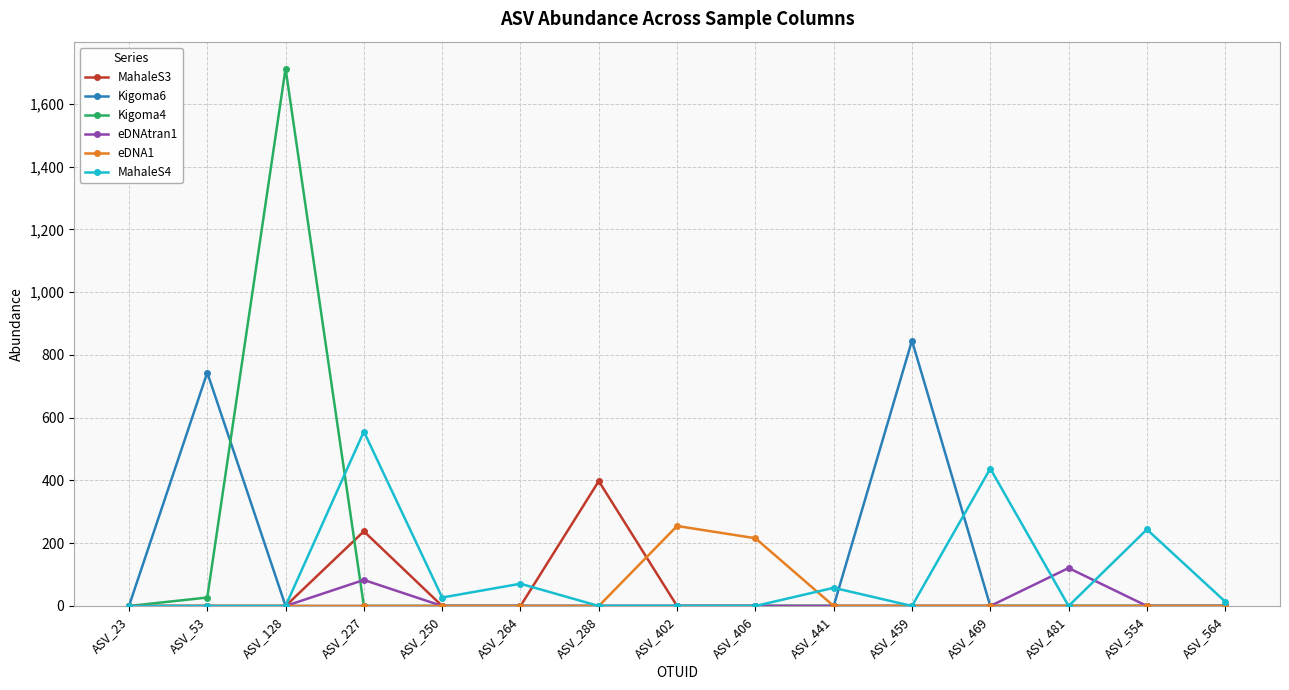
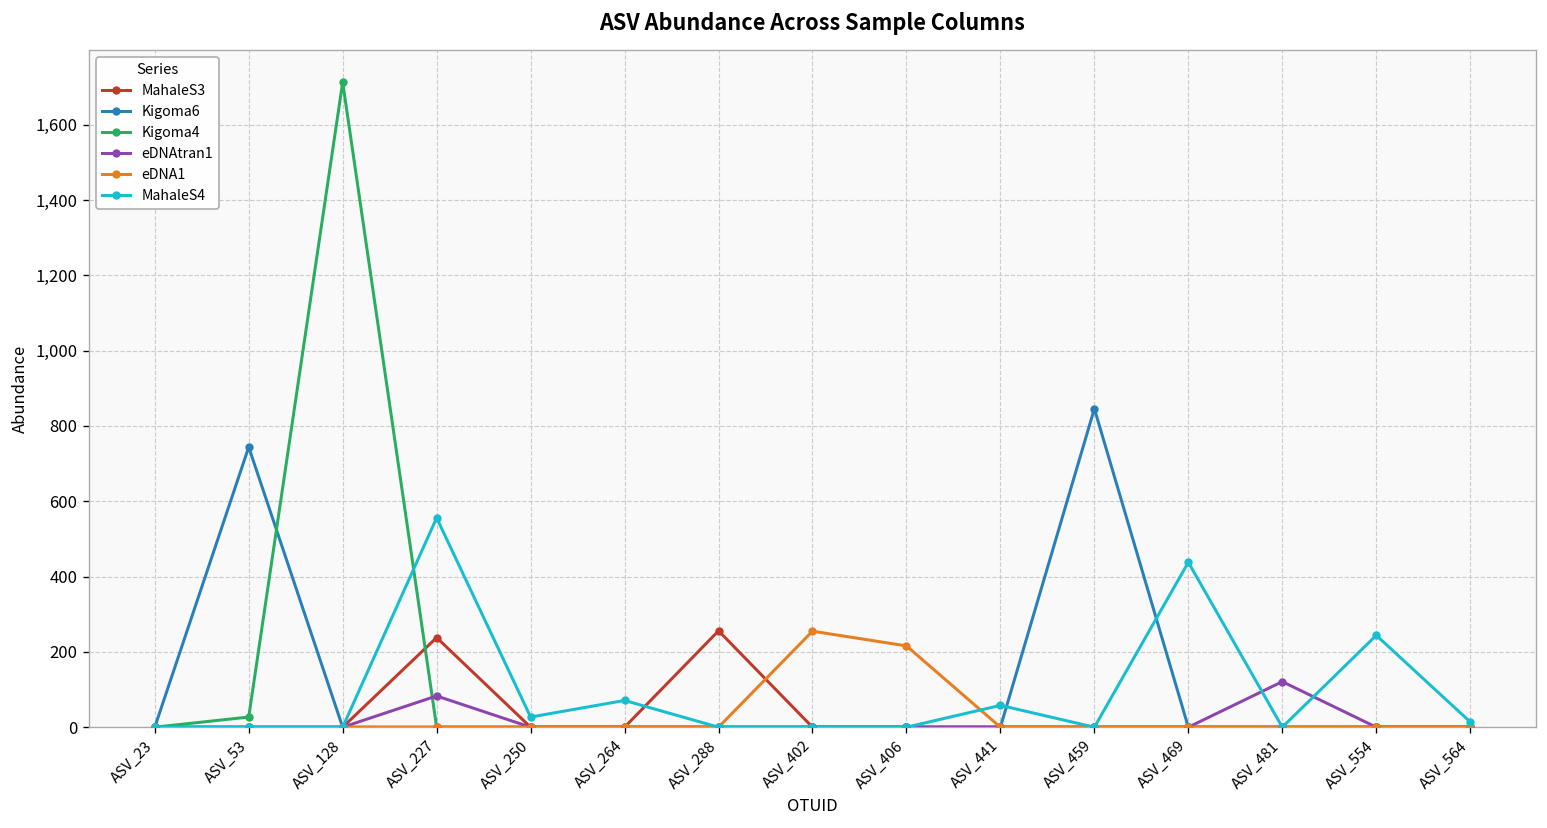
  {
    "MahaleS3": {
      "ASV_227": "240",
-     "ASV_288": "400"
+     "ASV_288": "260"
    },
    "Kigoma6": {
      "ASV_53": "740",
      "ASV_459": "850"
    },
    "Kigoma4": {
      "ASV_53": "30",
      "ASV_128": "1,710"
    },
    "eDNAtran1": {
      "ASV_227": "80",
      "ASV_481": "120"
    },
    "eDNA1": {
      "ASV_402": "260",
      "ASV_406": "220"
    },
    "MahaleS4": {
      "ASV_227": "560",
      "ASV_250": "30",
      "ASV_264": "70",
      "ASV_441": "60",
      "ASV_469": "440",
      "ASV_554": "240",
      "ASV_564": "10"
    }
  }
